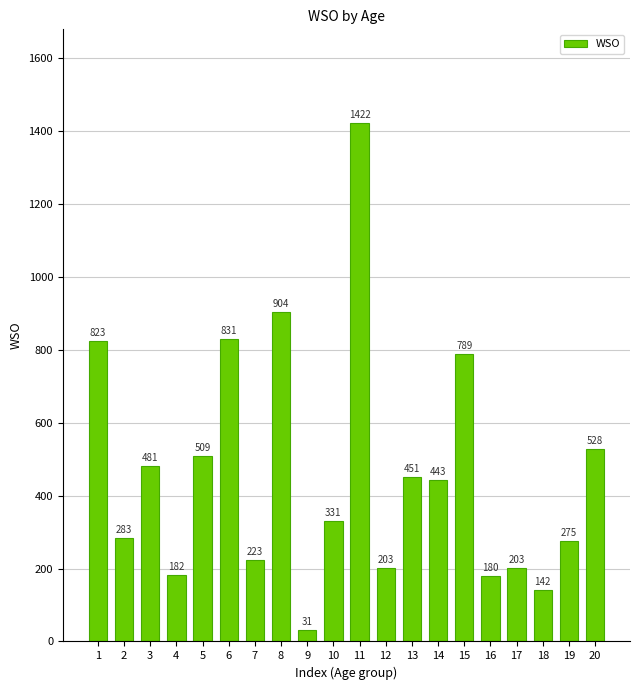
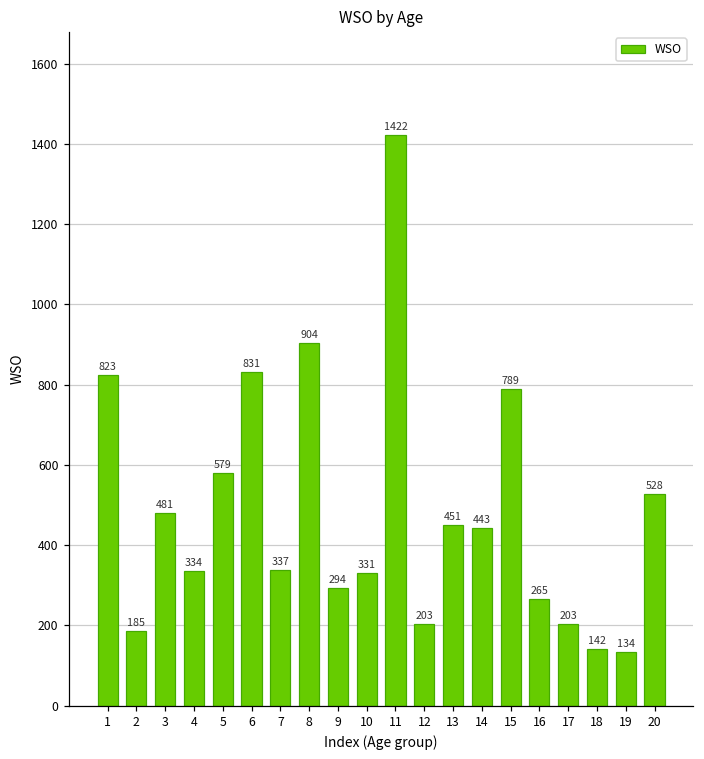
  {
    "1": 823,
-   "2": 283,
+   "2": 185,
    "3": 481,
-   "4": 182,
-   "5": 509,
+   "4": 334,
+   "5": 579,
    "6": 831,
-   "7": 223,
+   "7": 337,
    "8": 904,
-   "9": 31,
+   "9": 294,
    "10": 331,
    "11": 1422,
    "12": 203,
    "13": 451,
    "14": 443,
    "15": 789,
-   "16": 180,
+   "16": 265,
    "17": 203,
    "18": 142,
-   "19": 275,
+   "19": 134,
    "20": 528
  }
